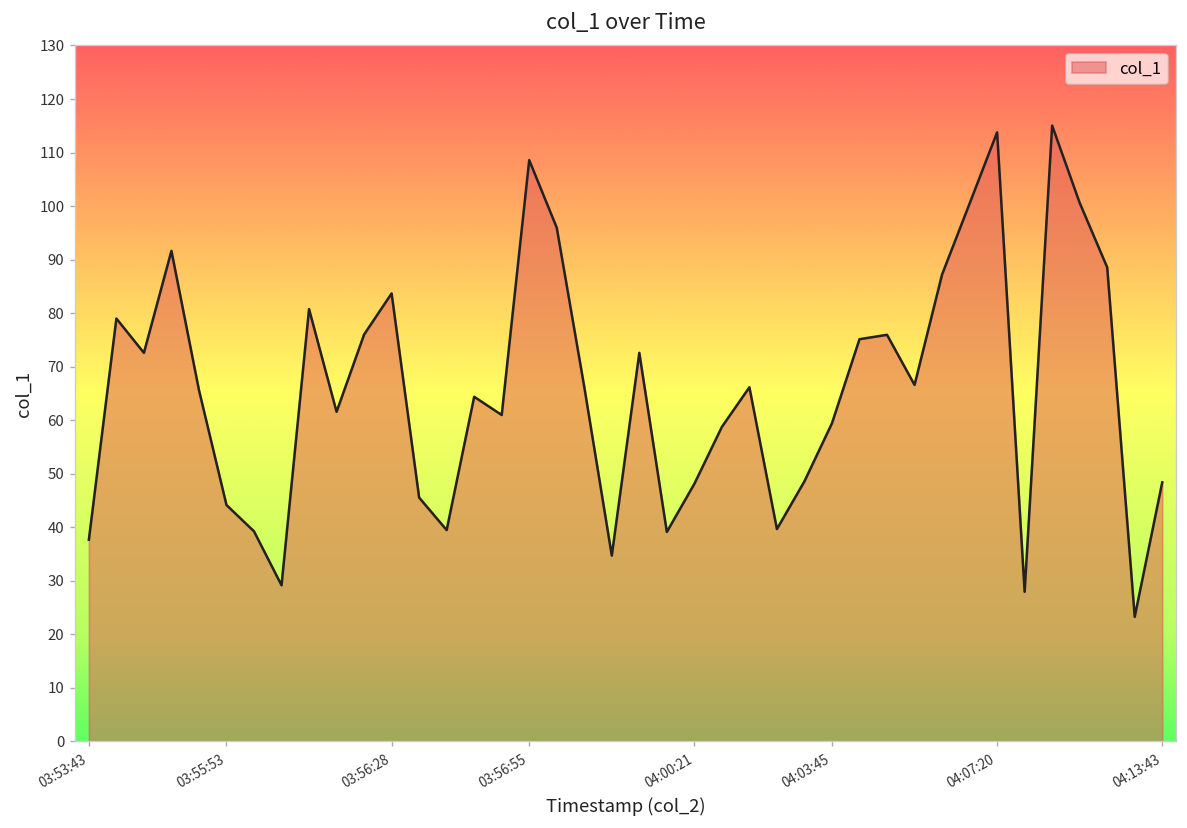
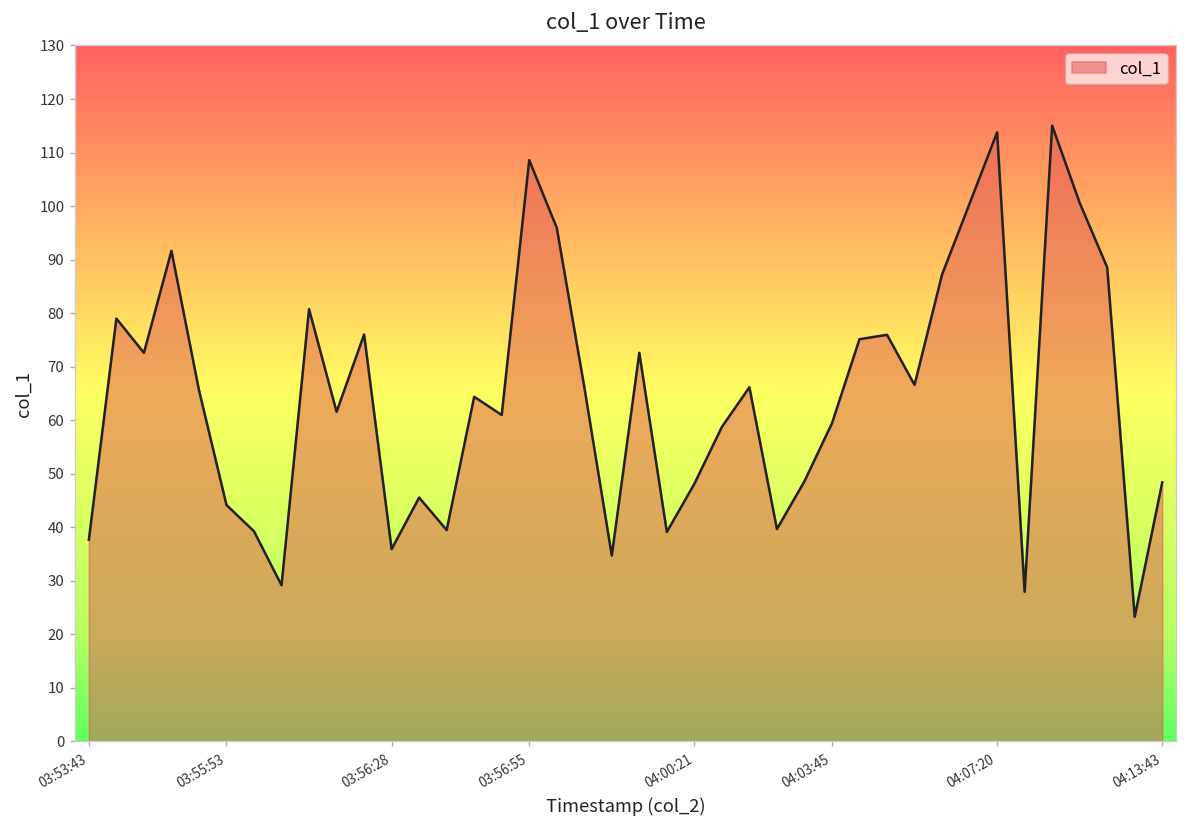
  {
    "03:53:43": 38,
    "03:55:53": 44,
-   "03:56:28": 84,
+   "03:56:28": 36,
    "03:56:55": 109,
    "04:00:21": 48,
    "04:03:45": 59,
    "04:07:20": 114,
    "04:13:43": 48
  }
